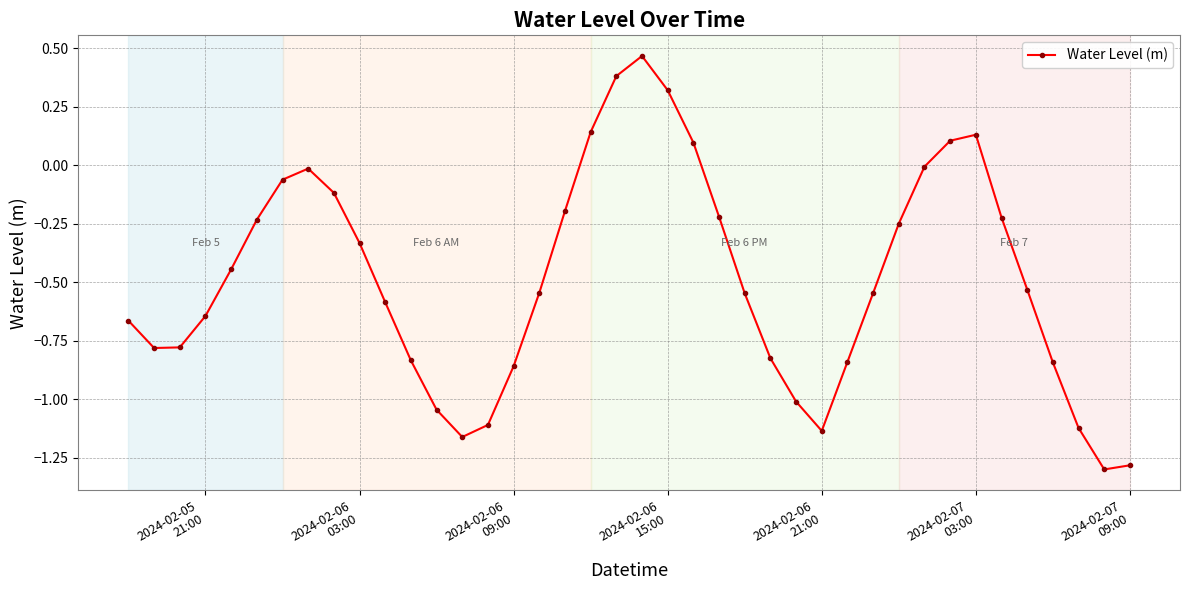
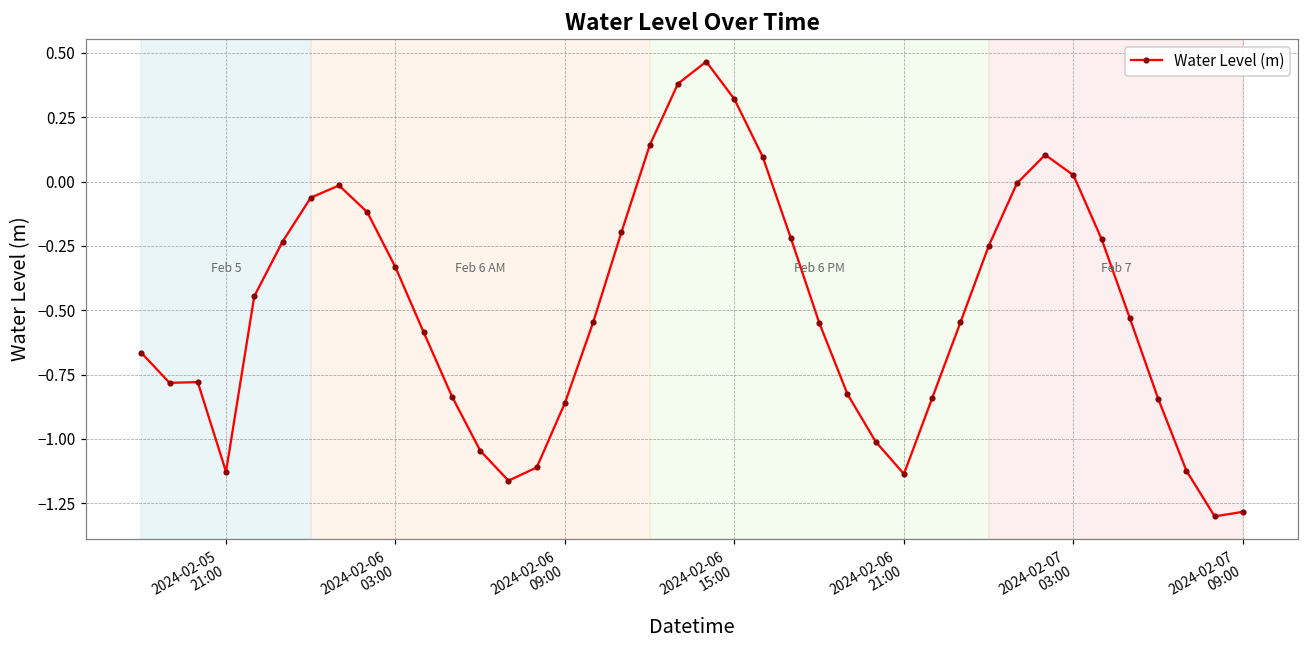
  {
-   "2024-02-05 21:00": -0.64,
+   "2024-02-05 21:00": -1.13,
    "2024-02-06 03:00": -0.33,
    "2024-02-06 09:00": -0.86,
    "2024-02-06 15:00": 0.32,
    "2024-02-06 21:00": -1.14,
-   "2024-02-07 03:00": 0.13,
+   "2024-02-07 03:00": 0.02,
    "2024-02-07 09:00": -1.28
  }
